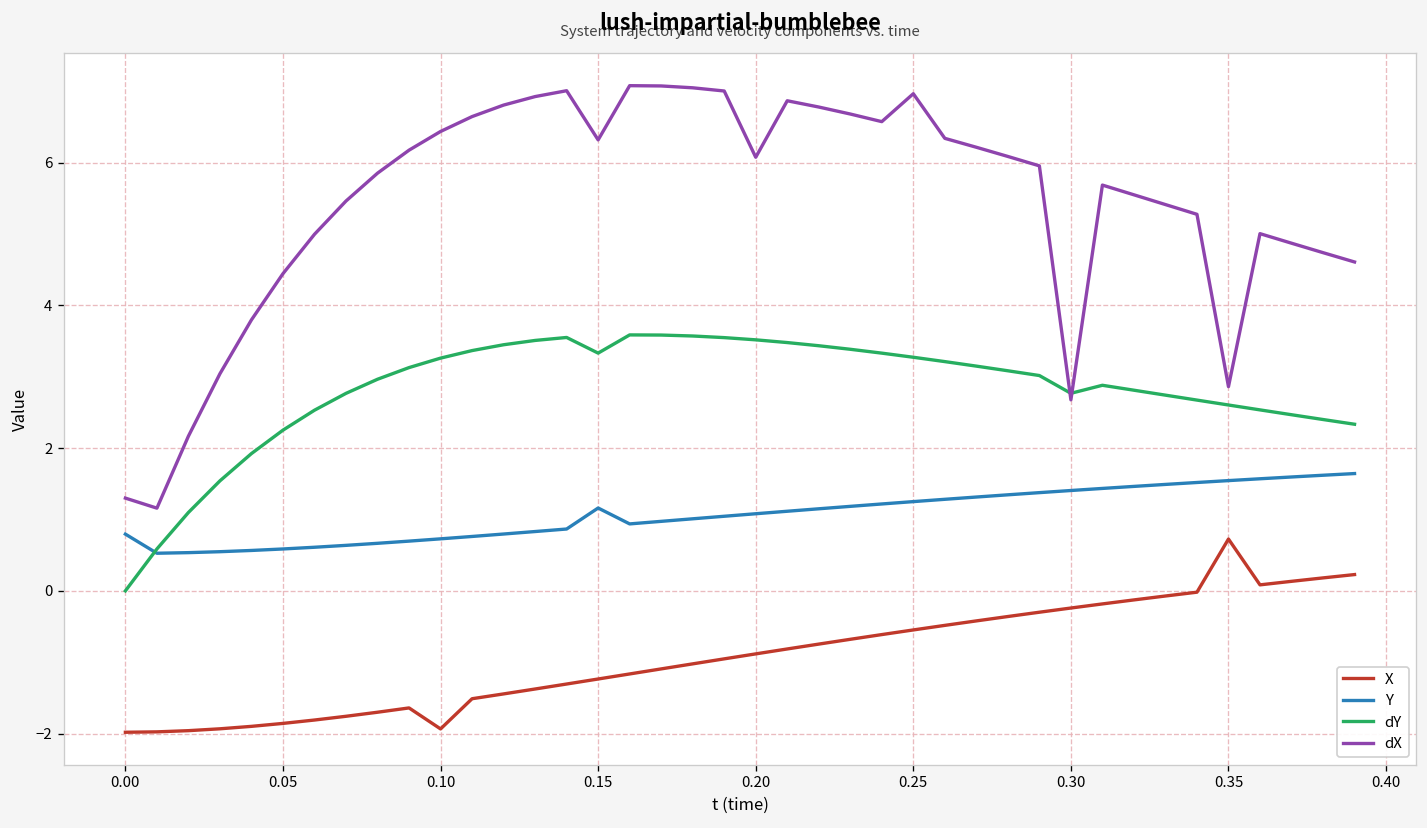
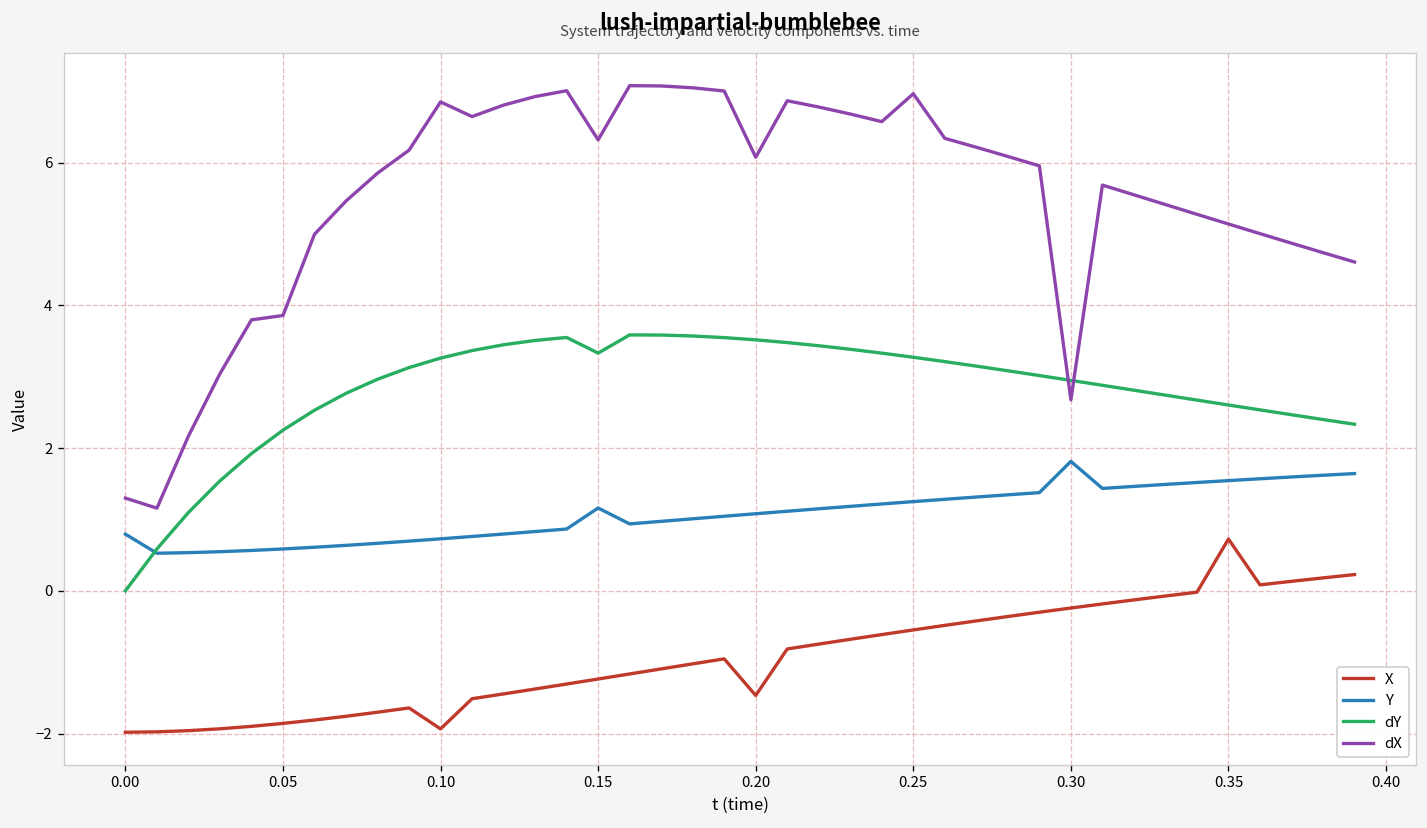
  {
    "X": {
      "0.00": -2.0,
      "0.05": -1.9,
      "0.10": -1.9,
      "0.15": -1.2,
-     "0.20": -0.9,
+     "0.20": -1.5,
      "0.25": -0.5,
      "0.30": -0.2,
      "0.35": 0.7
    },
    "Y": {
      "0.00": 0.8,
      "0.05": 0.6,
      "0.10": 0.7,
      "0.15": 1.2,
      "0.20": 1.1,
      "0.25": 1.3,
-     "0.30": 1.4,
+     "0.30": 1.8,
      "0.35": 1.5
    },
    "dY": {
      "0.00": 0.0,
      "0.05": 2.3,
      "0.10": 3.3,
      "0.15": 3.3,
      "0.20": 3.5,
      "0.25": 3.3,
-     "0.30": 2.8,
+     "0.30": 3.0,
      "0.35": 2.6
    },
    "dX": {
      "0.00": 1.3,
-     "0.05": 4.4,
-     "0.10": 6.4,
+     "0.05": 3.9,
+     "0.10": 6.9,
      "0.15": 6.3,
      "0.20": 6.1,
      "0.25": 7.0,
      "0.30": 2.7,
-     "0.35": 2.9
+     "0.35": 5.1
    }
  }
